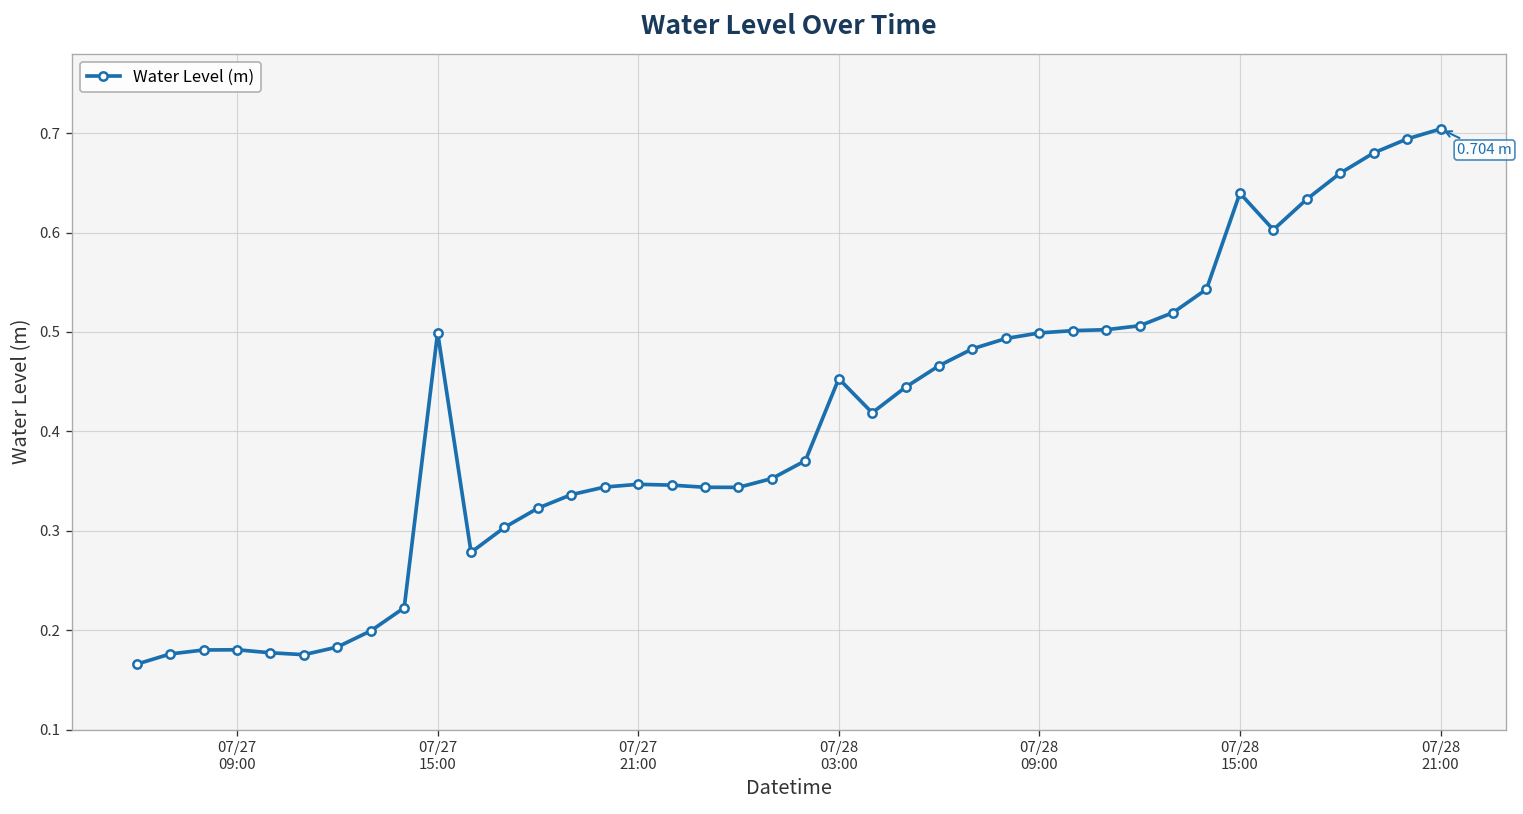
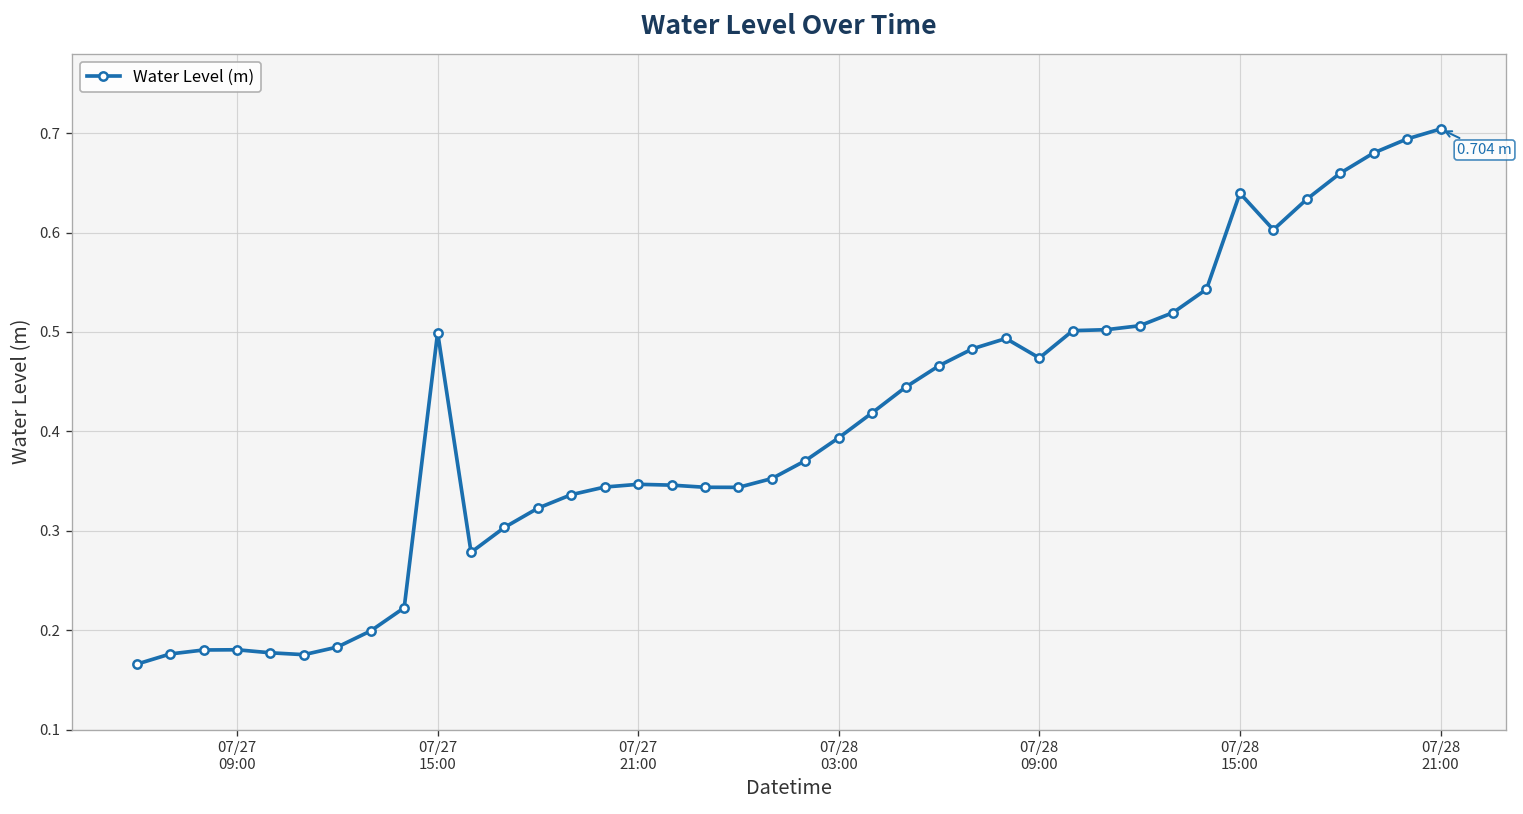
  {
    "07/27 09:00": 0.18,
    "07/27 15:00": 0.50,
    "07/27 21:00": 0.35,
-   "07/28 03:00": 0.45,
-   "07/28 09:00": 0.50,
+   "07/28 03:00": 0.39,
+   "07/28 09:00": 0.47,
    "07/28 15:00": 0.64
  }
